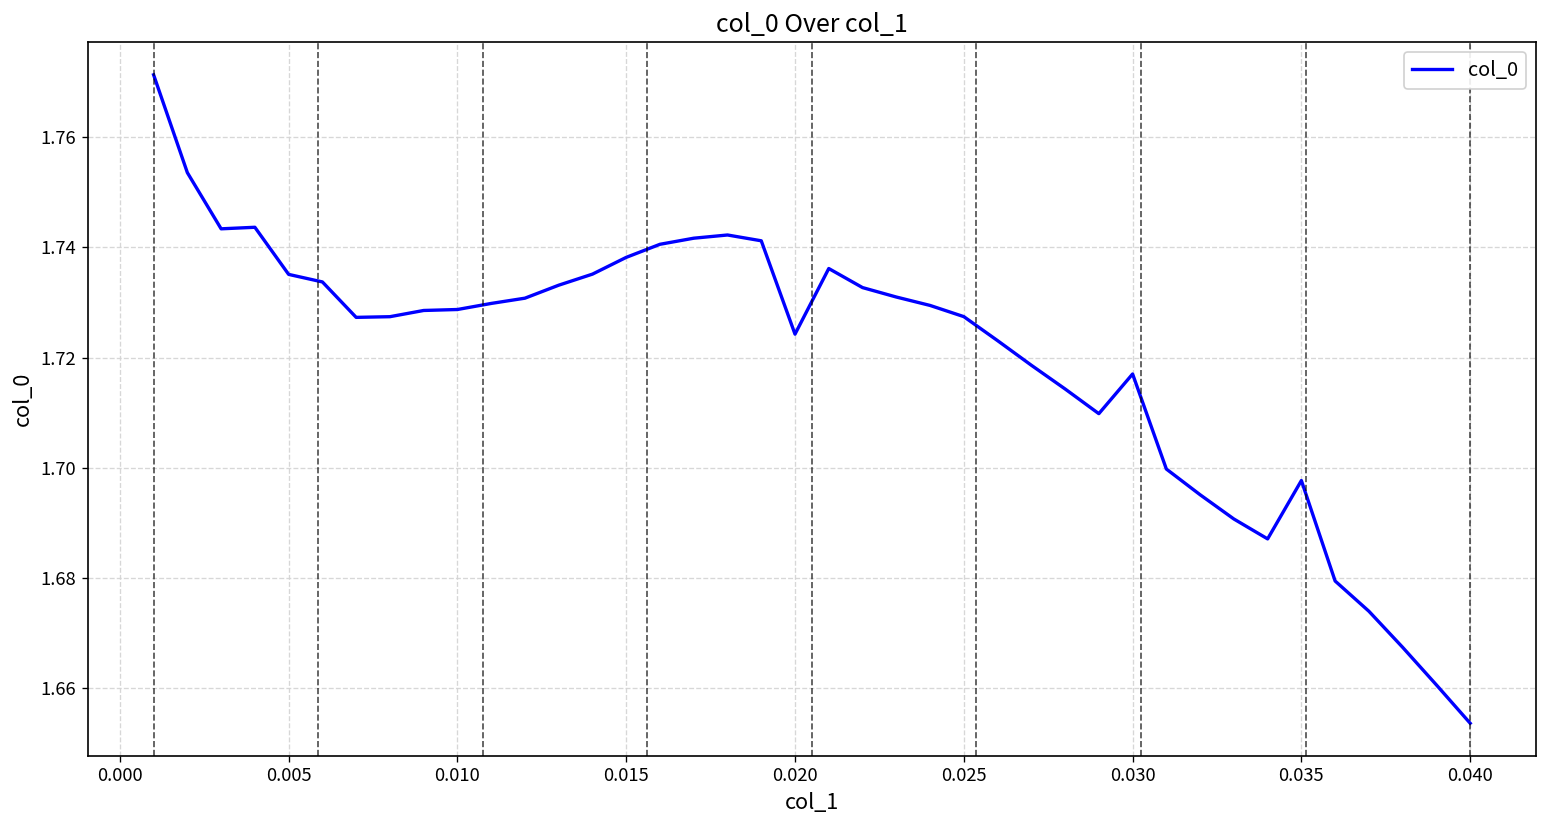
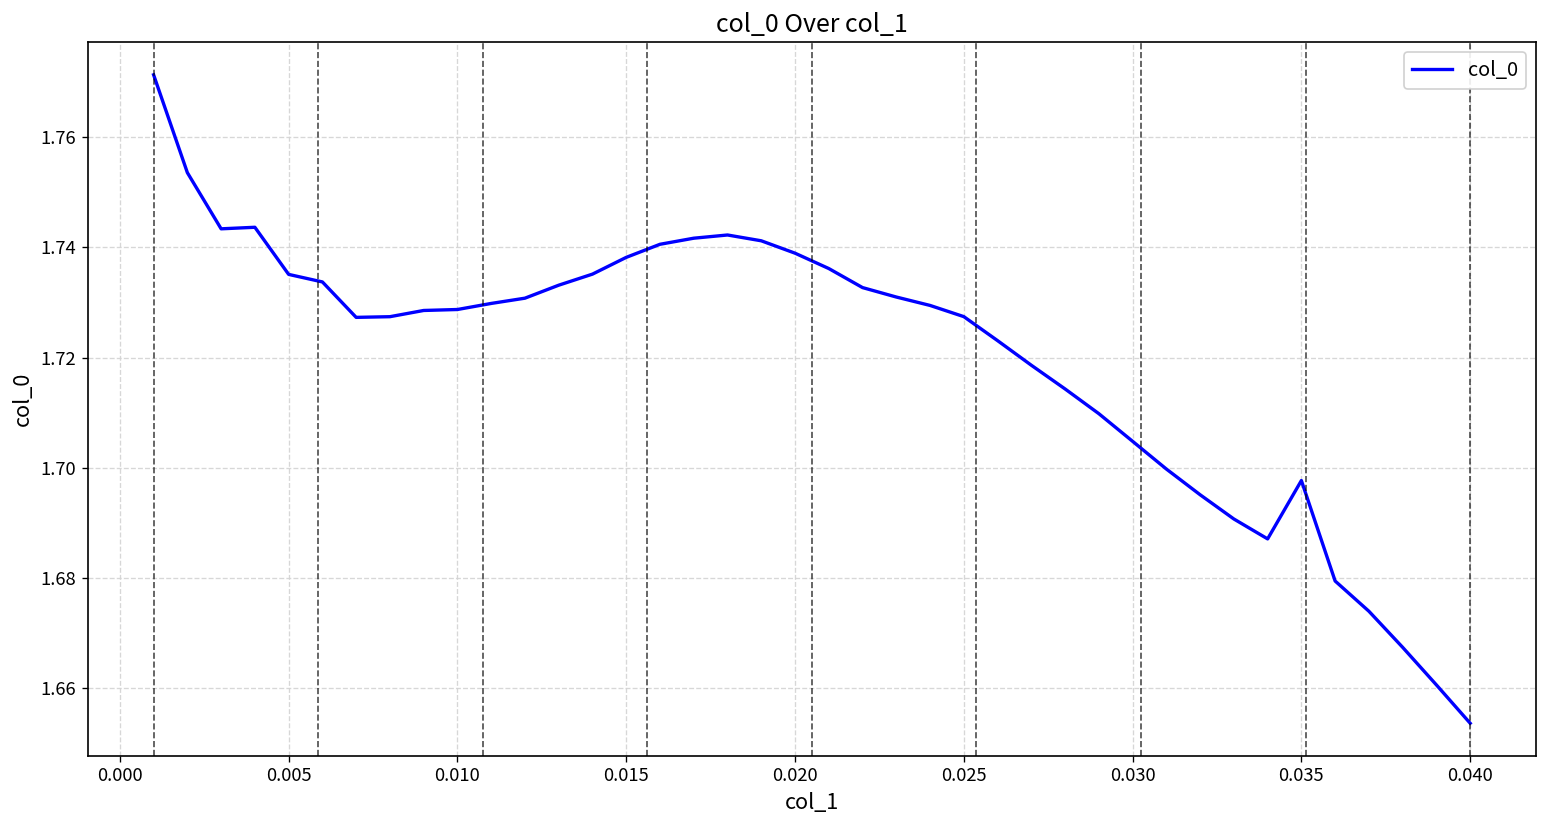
  {
    "0.005": 1.735,
    "0.010": 1.729,
    "0.015": 1.738,
-   "0.020": 1.724,
+   "0.020": 1.739,
    "0.025": 1.727,
-   "0.030": 1.717,
+   "0.030": 1.705,
    "0.035": 1.698,
    "0.040": 1.654
  }
